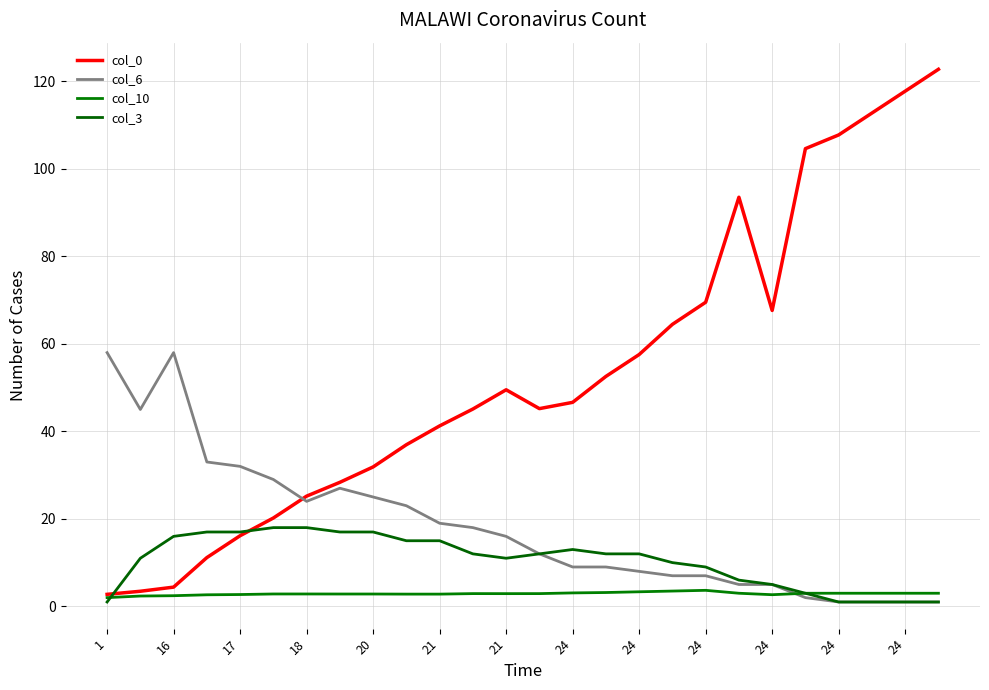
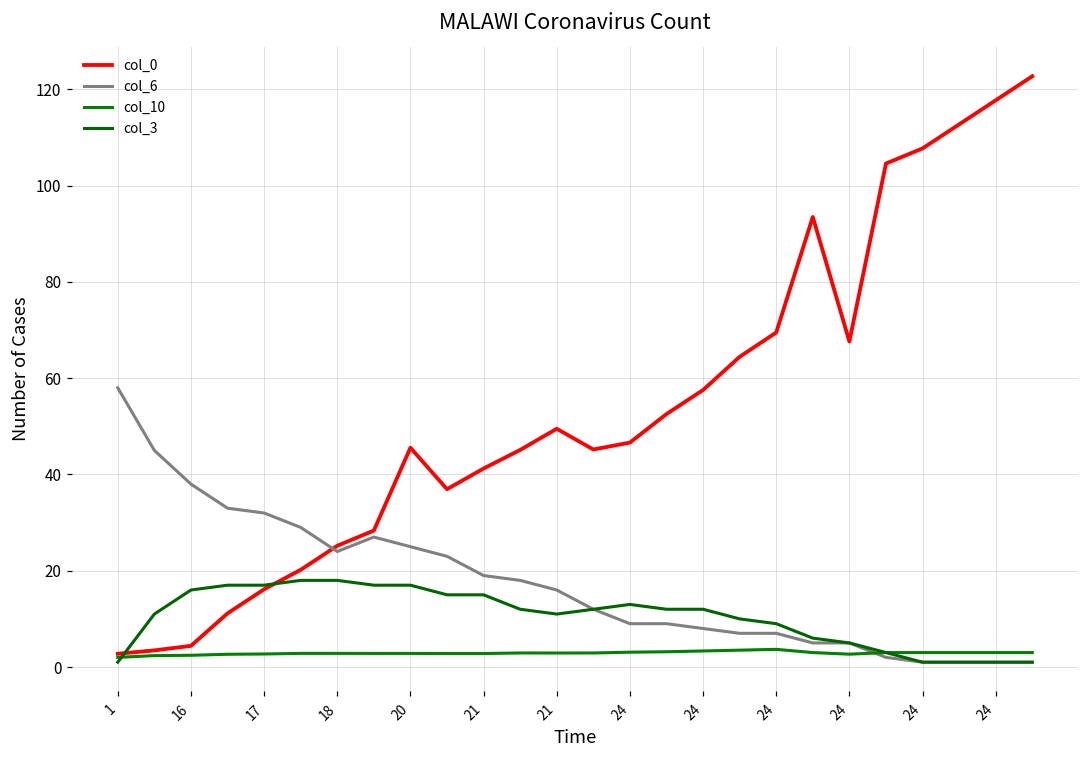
  {
    "col_0": {
      "16": 4,
      "18": 25,
-     "20": 32
+     "20": 46
    },
    "col_6": {
-     "16": 58,
+     "16": 38,
      "18": 24,
      "20": 25
    }
  }
